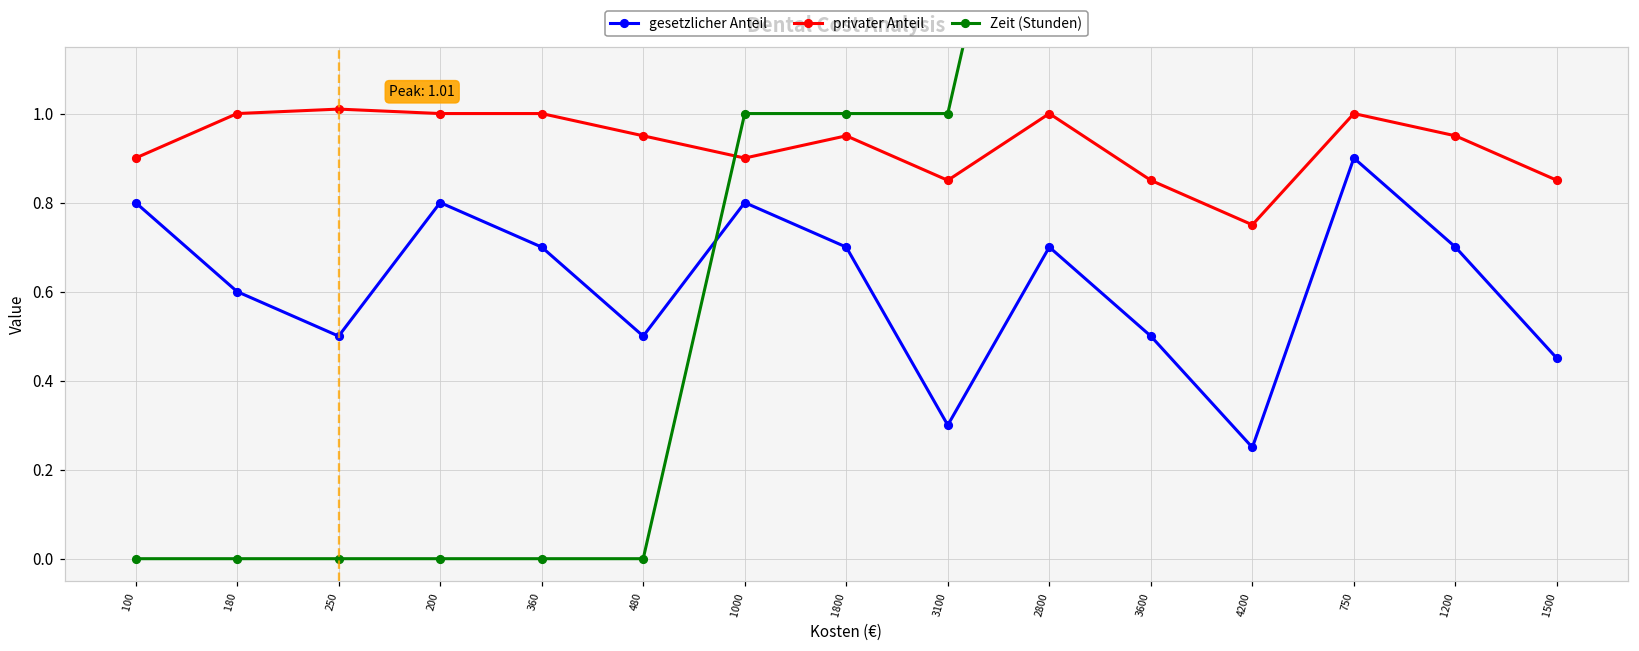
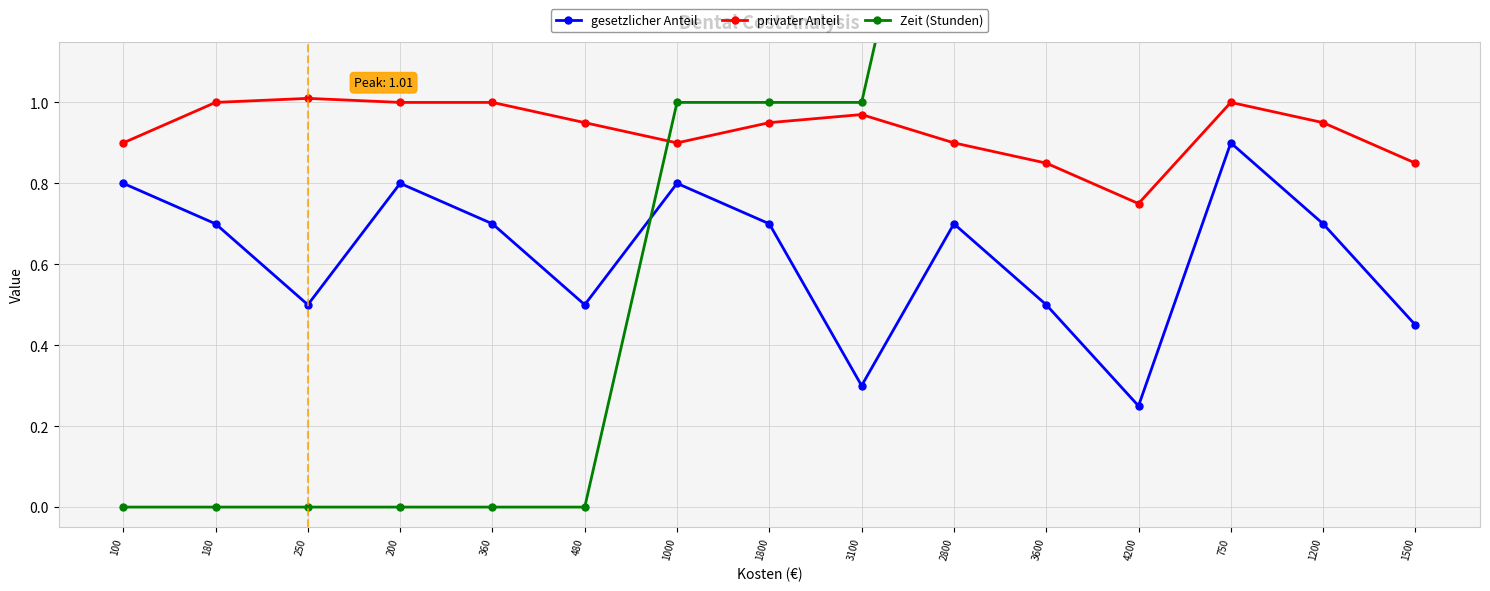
  {
    "gesetzlicher Anteil": {
      "100": 0.8,
-     "180": 0.6,
+     "180": 0.7,
      "250": 0.5,
      "200": 0.8,
      "360": 0.7,
      "480": 0.5,
      "1000": 0.8,
      "1800": 0.7,
      "3100": 0.3,
      "2800": 0.7,
      "3600": 0.5,
      "4200": 0.25,
      "750": 0.9,
      "1200": 0.7,
      "1500": 0.45
    },
    "privater Anteil": {
      "100": 0.90,
      "180": 1.00,
      "250": 1.01,
      "360": 1.00,
      "480": 0.95,
      "1000": 0.90,
      "1800": 0.95,
-     "3100": 0.85,
-     "2800": 1.0,
+     "3100": 0.97,
+     "2800": 0.9,
      "3600": 0.85,
      "4200": 0.75,
      "750": 1.00,
      "1200": 0.95,
      "1500": 0.85
    },
    "Zeit (Stunden)": {
      "100": 0.00,
      "180": 0.00,
      "250": 0.00,
      "200": 0.00,
      "360": 0.00,
      "480": 0.00,
      "1000": 1.00,
      "1800": 1.00,
      "3100": 1.00
    }
  }
